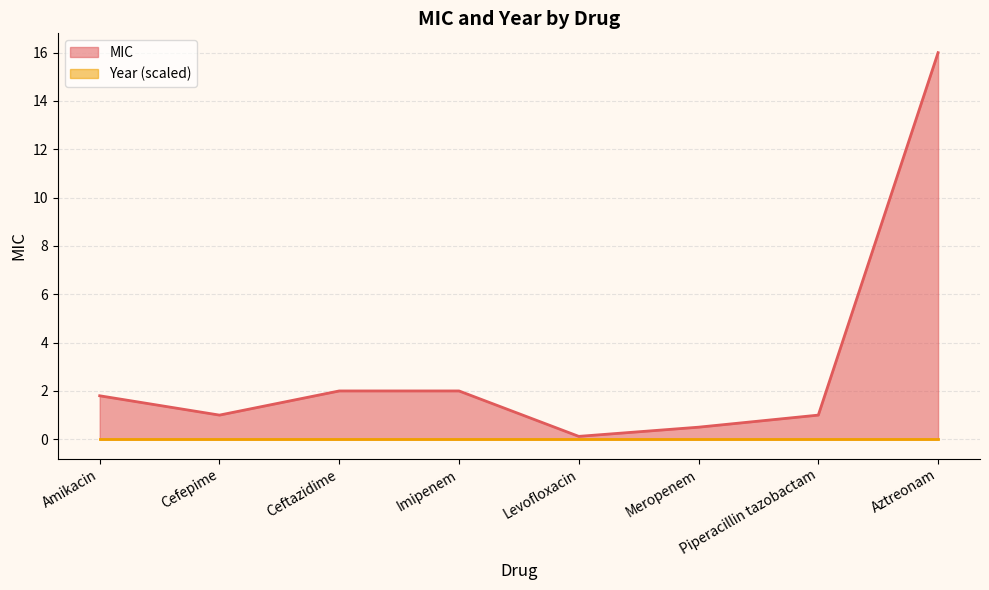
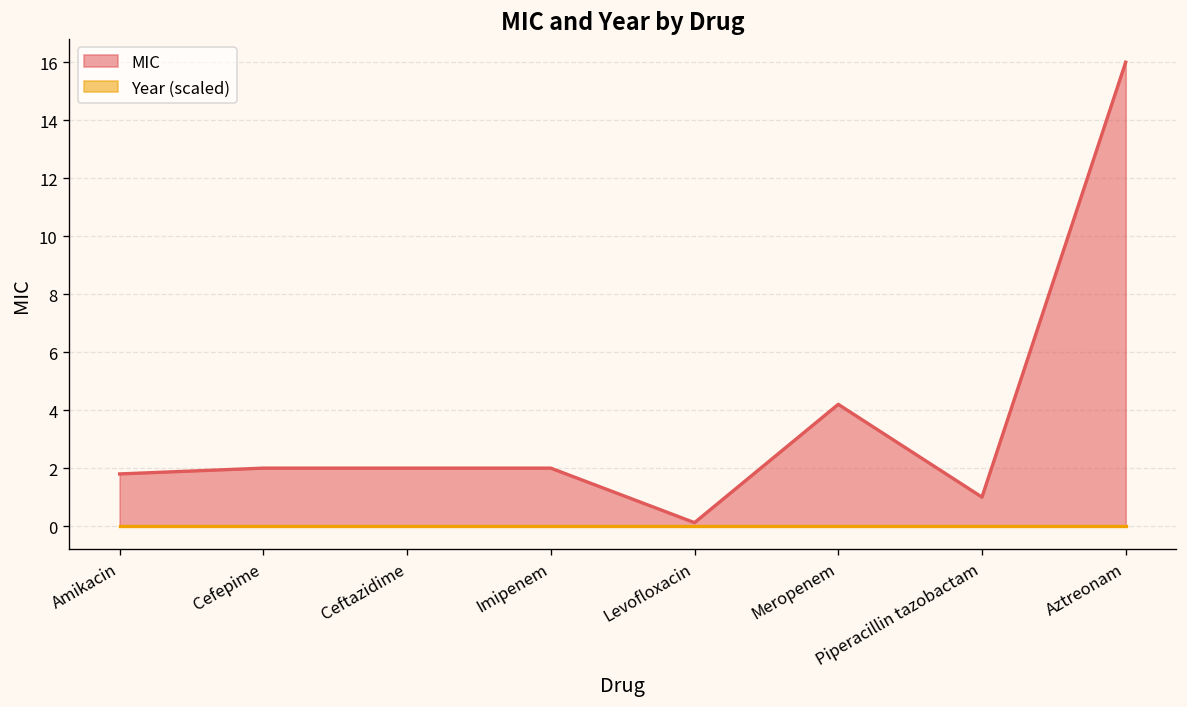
  {
    "MIC": {
      "Amikacin": 1.8,
-     "Cefepime": 1,
+     "Cefepime": 2,
      "Ceftazidime": 2.0,
      "Imipenem": 2.0,
      "Levofloxacin": 0.1,
-     "Meropenem": 0.5,
+     "Meropenem": 4.2,
      "Piperacillin tazobactam": 1.0,
      "Aztreonam": 16.0
    },
    "Year (scaled)": {
      "Amikacin": 0.0,
      "Cefepime": 0.0,
      "Ceftazidime": 0.0,
      "Imipenem": 0.0,
      "Levofloxacin": 0.0,
      "Meropenem": 0.0,
      "Piperacillin tazobactam": 0.0,
      "Aztreonam": 0.0
    }
  }
